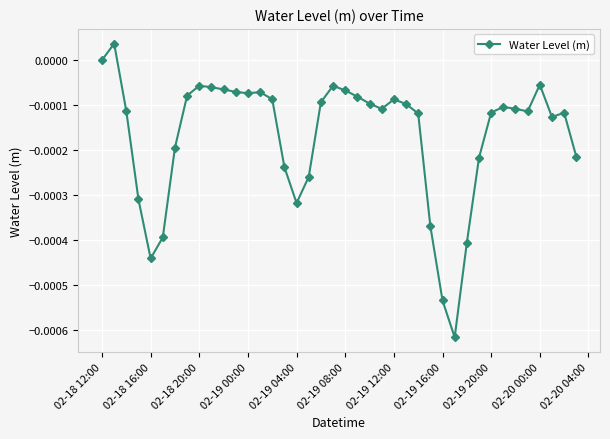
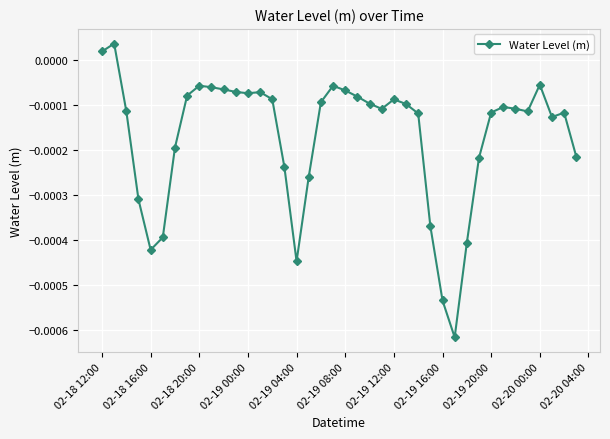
  {
-   "02-18 12:00": 0.00000,
-   "02-18 16:00": -0.00044,
+   "02-18 12:00": 0.00002,
+   "02-18 16:00": -0.00042,
    "02-18 20:00": -0.00006,
    "02-19 00:00": -0.00007,
-   "02-19 04:00": -0.00032,
+   "02-19 04:00": -0.00045,
    "02-19 08:00": -0.00007,
    "02-19 12:00": -0.00009,
    "02-19 16:00": -0.00054,
    "02-19 20:00": -0.00012,
    "02-20 00:00": -0.00005
  }
